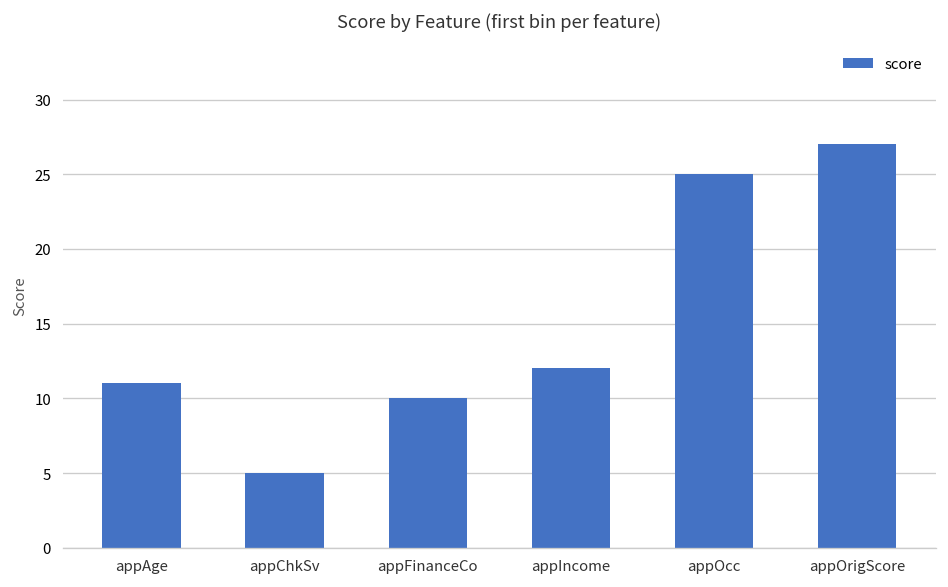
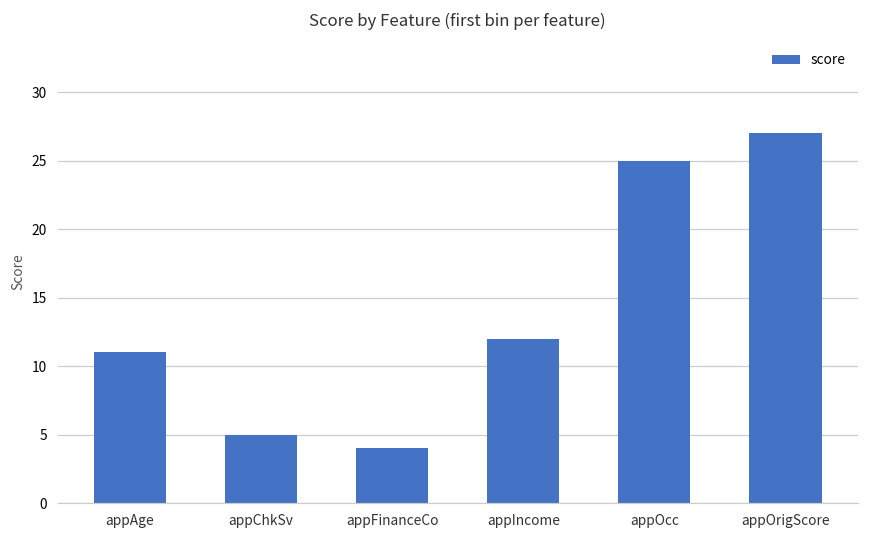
  {
    "appAge": 11,
    "appChkSv": 5,
-   "appFinanceCo": 10,
+   "appFinanceCo": 4,
    "appIncome": 12,
    "appOcc": 25,
    "appOrigScore": 27
  }
